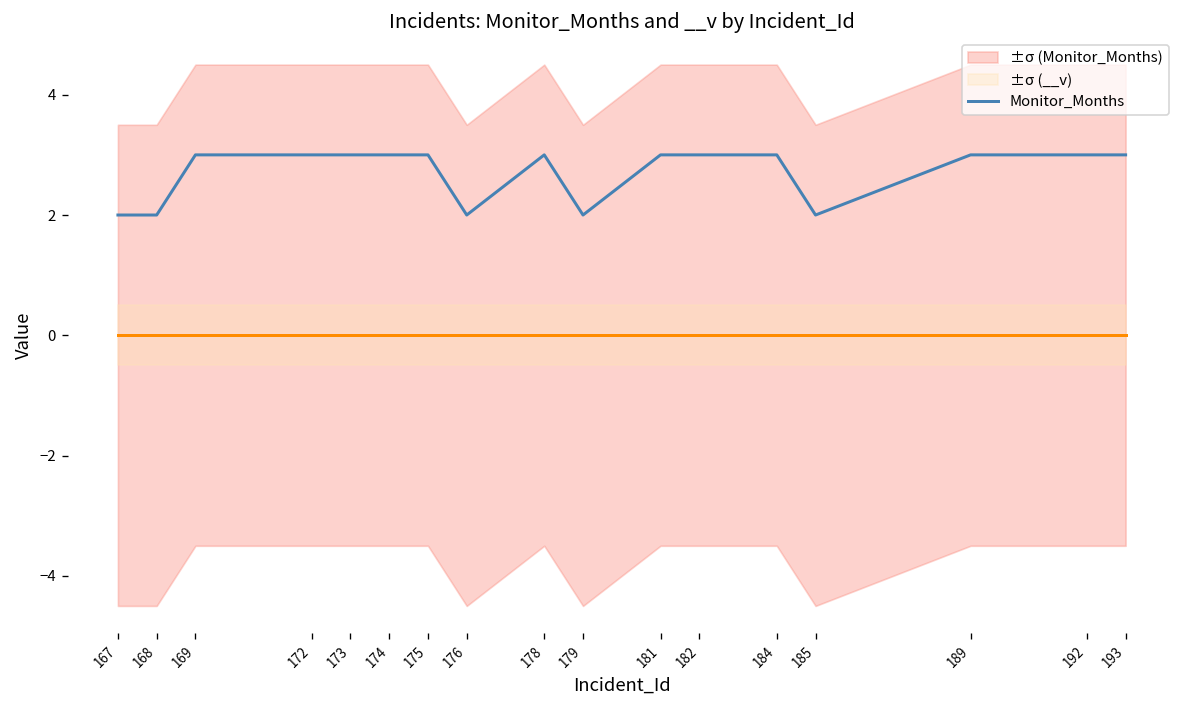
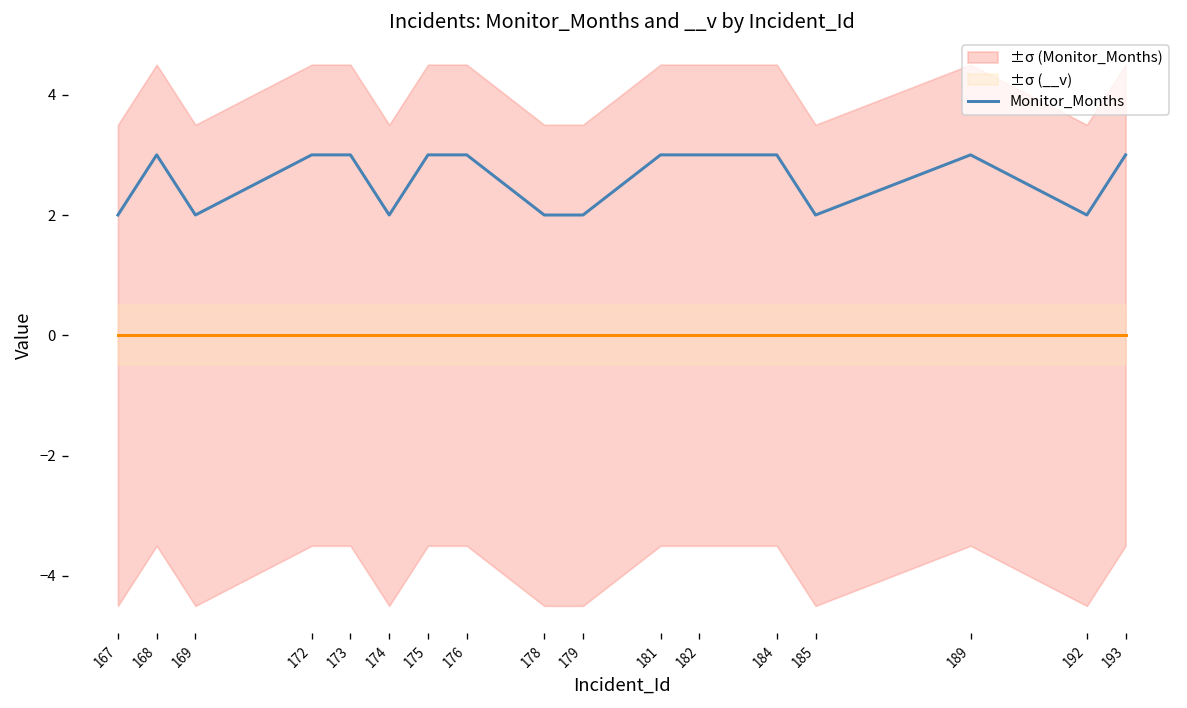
  {
    "Monitor_Months": {
      "167": 2,
-     "168": 2,
-     "169": 3,
+     "168": 3,
+     "169": 2,
      "172": 3,
      "173": 3,
-     "174": 3,
+     "174": 2,
      "175": 3,
-     "176": 2,
-     "178": 3,
+     "176": 3,
+     "178": 2,
      "179": 2,
      "181": 3,
      "182": 3,
      "184": 3,
      "185": 2,
      "189": 3,
-     "192": 3,
+     "192": 2,
      "193": 3
    },
    "±σ (__v)": {
      "167": 0.5,
      "168": 0.5,
      "169": 0.5,
      "172": 0.5,
      "173": 0.5,
      "174": 0.5,
      "175": 0.5,
      "176": 0.5,
      "178": 0.5,
      "179": 0.5,
      "181": 0.5,
      "182": 0.5,
      "184": 0.5,
      "185": 0.5,
      "189": 0.5,
      "192": 0.5,
      "193": 0.5
    }
  }
